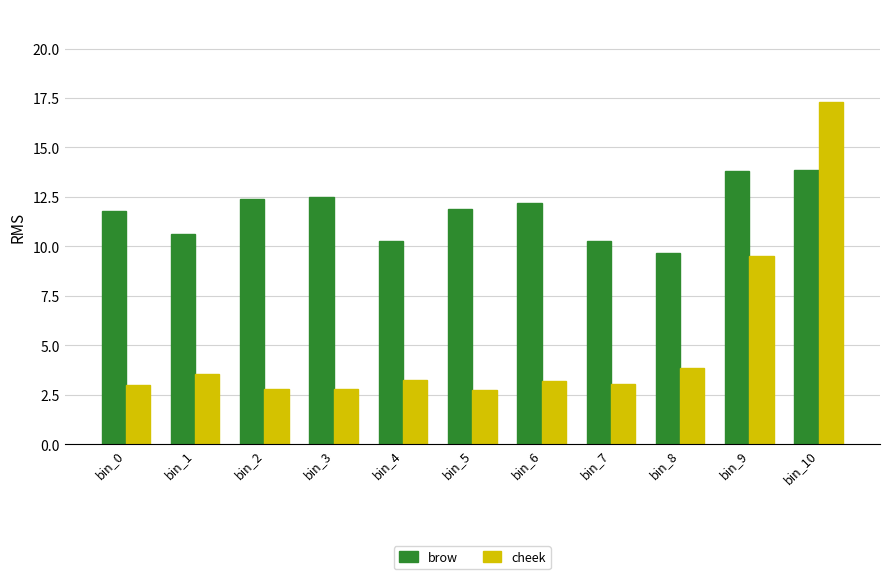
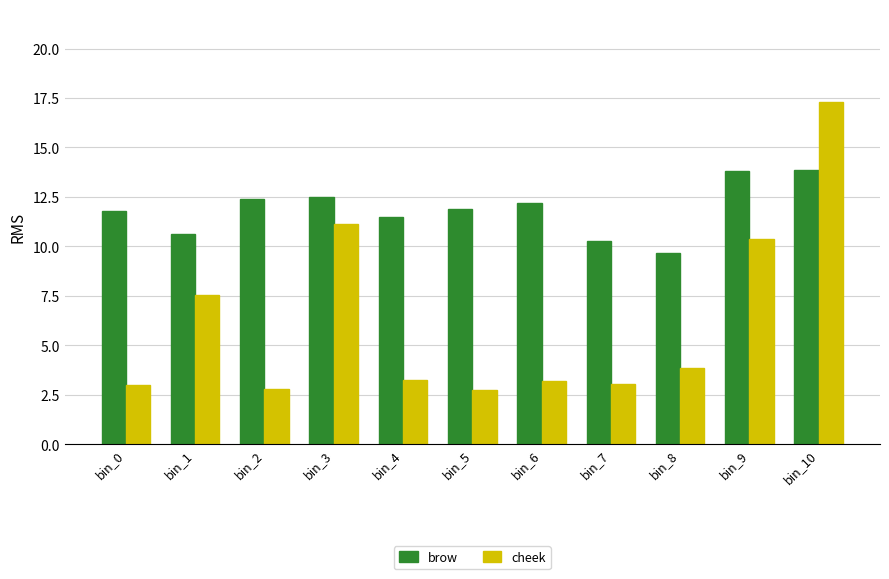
  {
    "brow": {
      "bin_0": 11.8,
      "bin_1": 10.6,
      "bin_2": 12.4,
      "bin_3": 12.5,
-     "bin_4": 10.3,
+     "bin_4": 11.5,
      "bin_5": 11.9,
      "bin_6": 12.2,
      "bin_7": 10.3,
      "bin_8": 9.7,
      "bin_9": 13.8,
      "bin_10": 13.9
    },
    "cheek": {
      "bin_0": 3.0,
-     "bin_1": 3.5,
+     "bin_1": 7.5,
      "bin_2": 2.8,
-     "bin_3": 2.8,
+     "bin_3": 11.1,
      "bin_4": 3.2,
      "bin_5": 2.7,
      "bin_6": 3.2,
      "bin_7": 3.0,
      "bin_8": 3.8,
-     "bin_9": 9.5,
+     "bin_9": 10.4,
      "bin_10": 17.3
    }
  }
